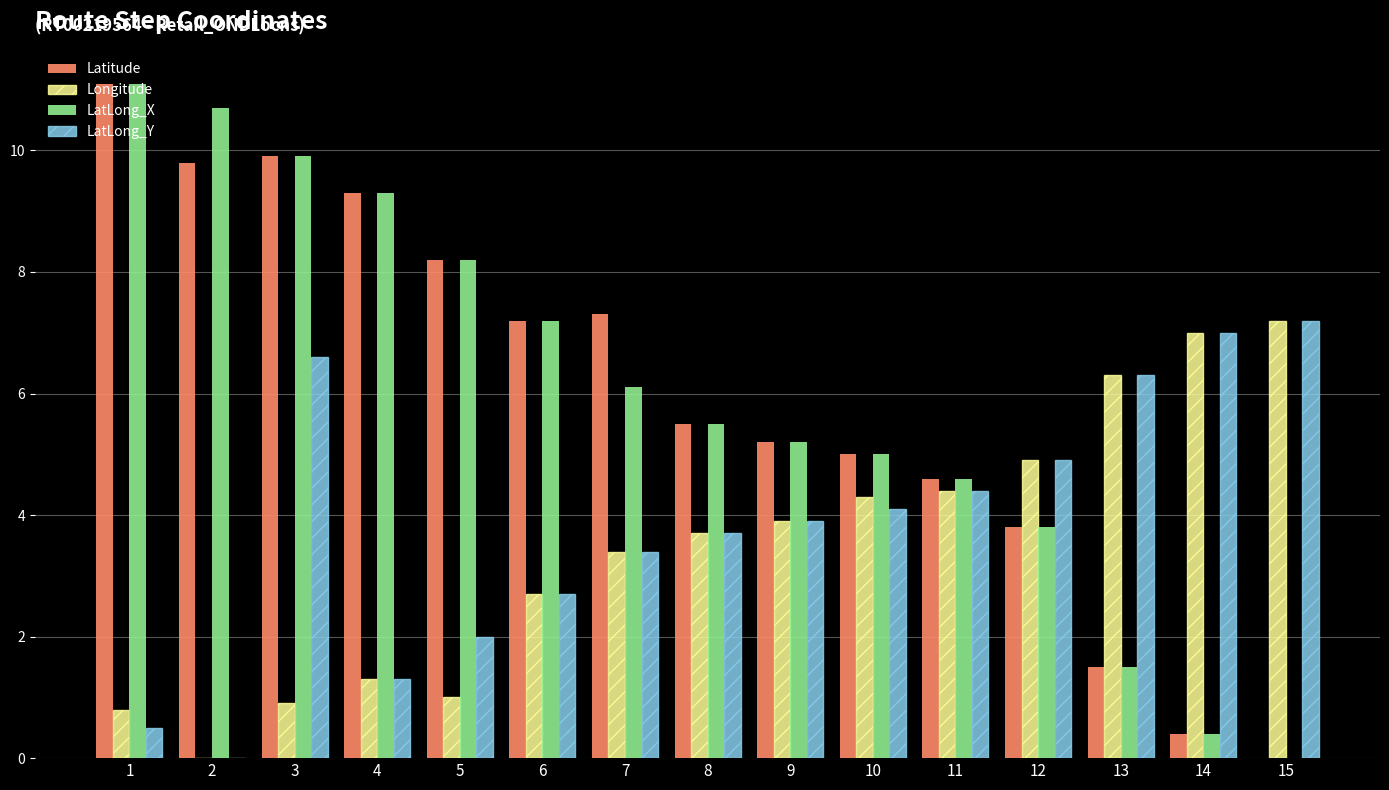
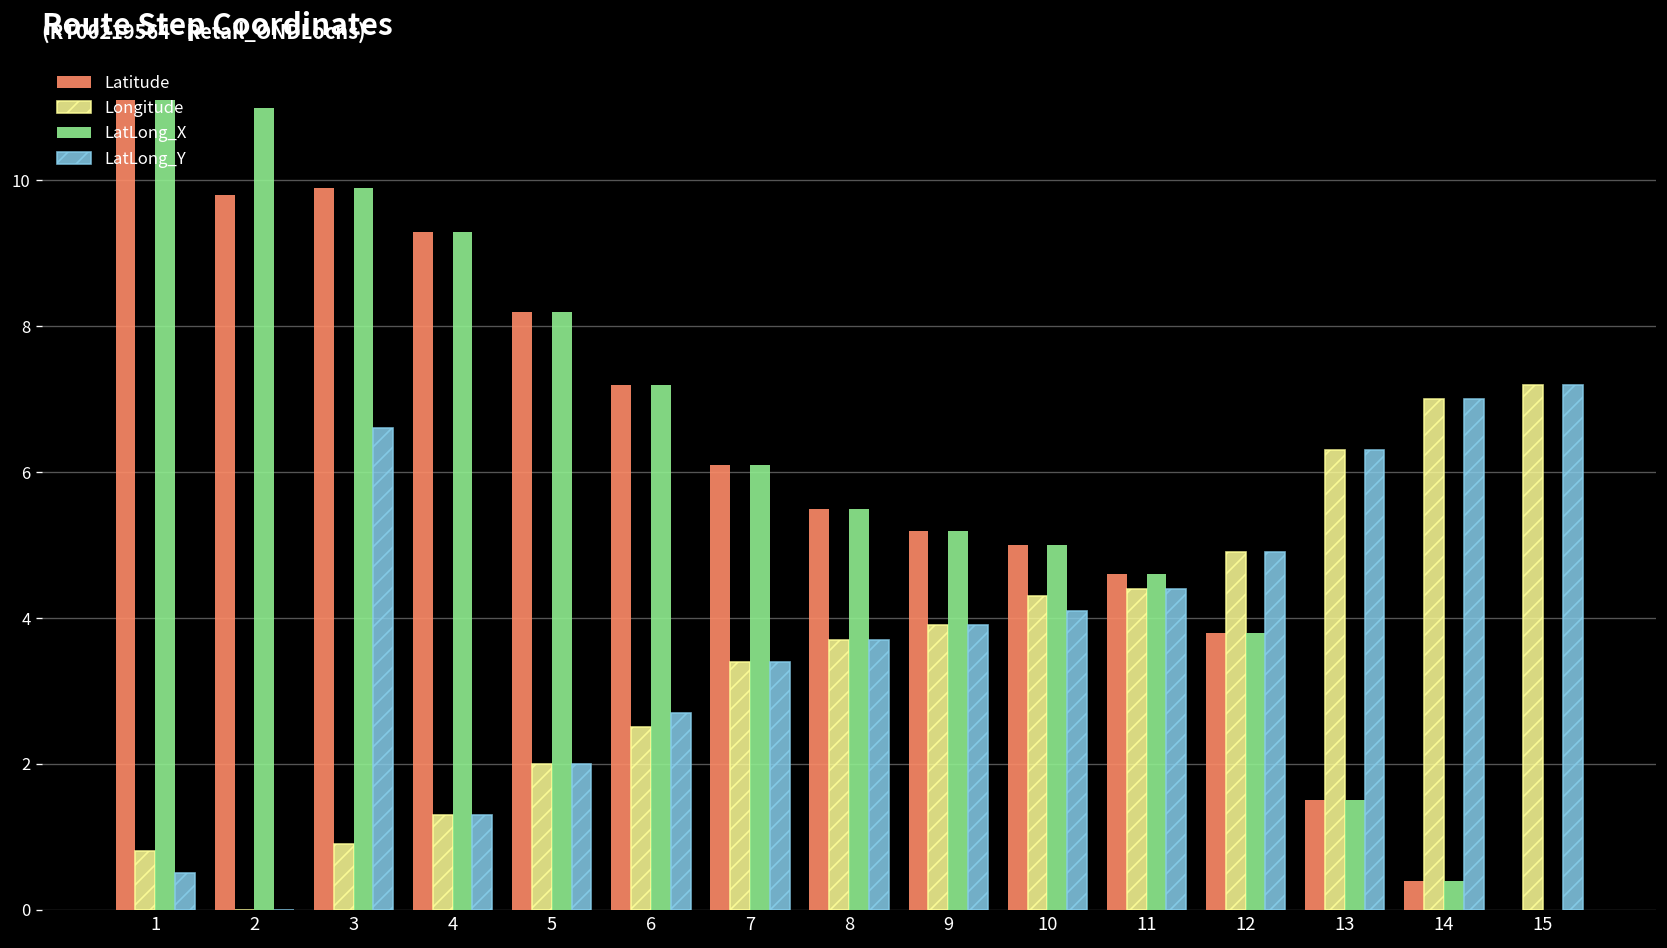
  {
    "Latitude": {
      "1": 11.1,
      "2": 9.8,
      "3": 9.9,
      "4": 9.3,
      "5": 8.2,
      "6": 7.2,
-     "7": 7.3,
+     "7": 6.1,
      "8": 5.5,
      "9": 5.2,
      "10": 5.0,
      "11": 4.6,
      "12": 3.8,
      "13": 1.5,
      "14": 0.4,
      "15": 0.0
    },
    "Longitude": {
      "1": 0.8,
      "2": 0.0,
      "3": 0.9,
      "4": 1.3,
-     "5": 1.0,
-     "6": 2.7,
+     "5": 2.0,
+     "6": 2.5,
      "7": 3.4,
      "8": 3.7,
      "9": 3.9,
      "10": 4.3,
      "11": 4.4,
      "12": 4.9,
      "13": 6.3,
      "14": 7.0,
      "15": 7.2
    },
    "LatLong_X": {
      "1": 11.1,
-     "2": 10.7,
+     "2": 11.0,
      "3": 9.9,
      "4": 9.3,
      "5": 8.2,
      "6": 7.2,
      "7": 6.1,
      "8": 5.5,
      "9": 5.2,
      "10": 5.0,
      "11": 4.6,
      "12": 3.8,
      "13": 1.5,
      "14": 0.4,
      "15": 0.0
    },
    "LatLong_Y": {
      "1": 0.5,
      "2": 0.0,
      "3": 6.6,
      "4": 1.3,
      "5": 2.0,
      "6": 2.7,
      "7": 3.4,
      "8": 3.7,
      "9": 3.9,
      "10": 4.1,
      "11": 4.4,
      "12": 4.9,
      "13": 6.3,
      "14": 7.0,
      "15": 7.2
    }
  }
